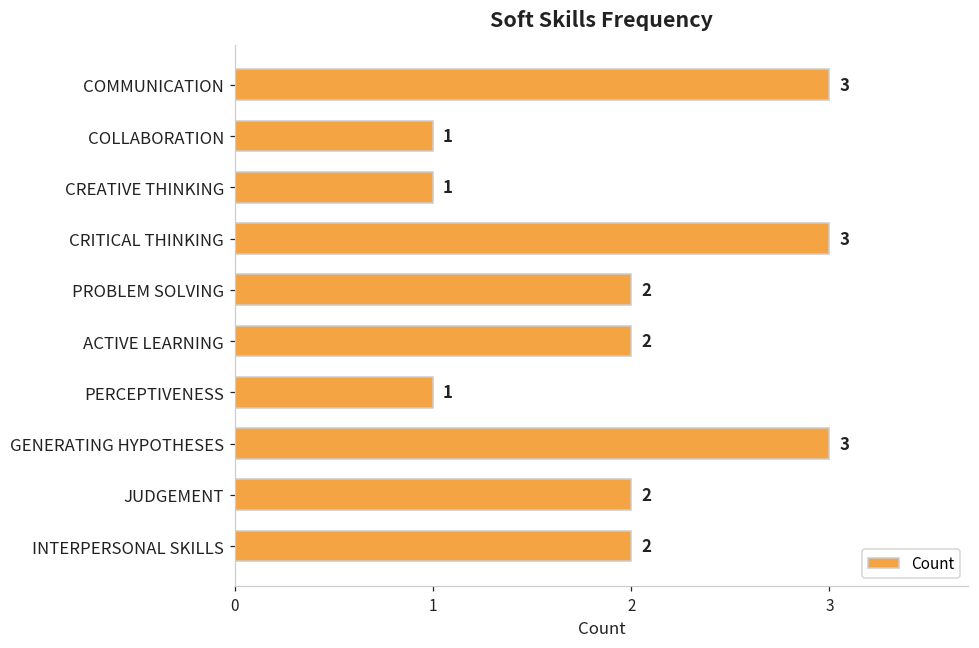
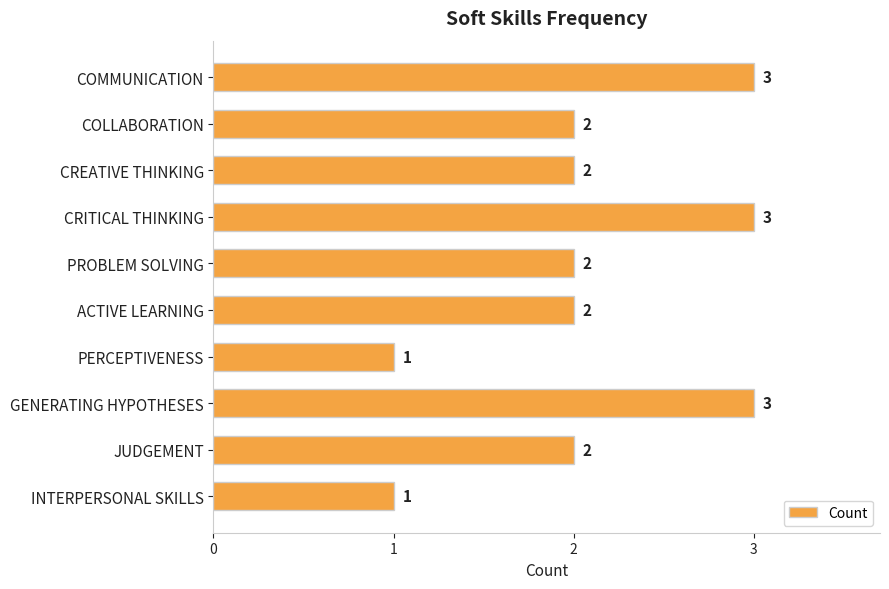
  {
    "COMMUNICATION": 3,
-   "COLLABORATION": 1,
-   "CREATIVE THINKING": 1,
+   "COLLABORATION": 2,
+   "CREATIVE THINKING": 2,
    "CRITICAL THINKING": 3,
    "PROBLEM SOLVING": 2,
    "ACTIVE LEARNING": 2,
    "PERCEPTIVENESS": 1,
    "GENERATING HYPOTHESES": 3,
    "JUDGEMENT": 2,
-   "INTERPERSONAL SKILLS": 2
+   "INTERPERSONAL SKILLS": 1
  }
